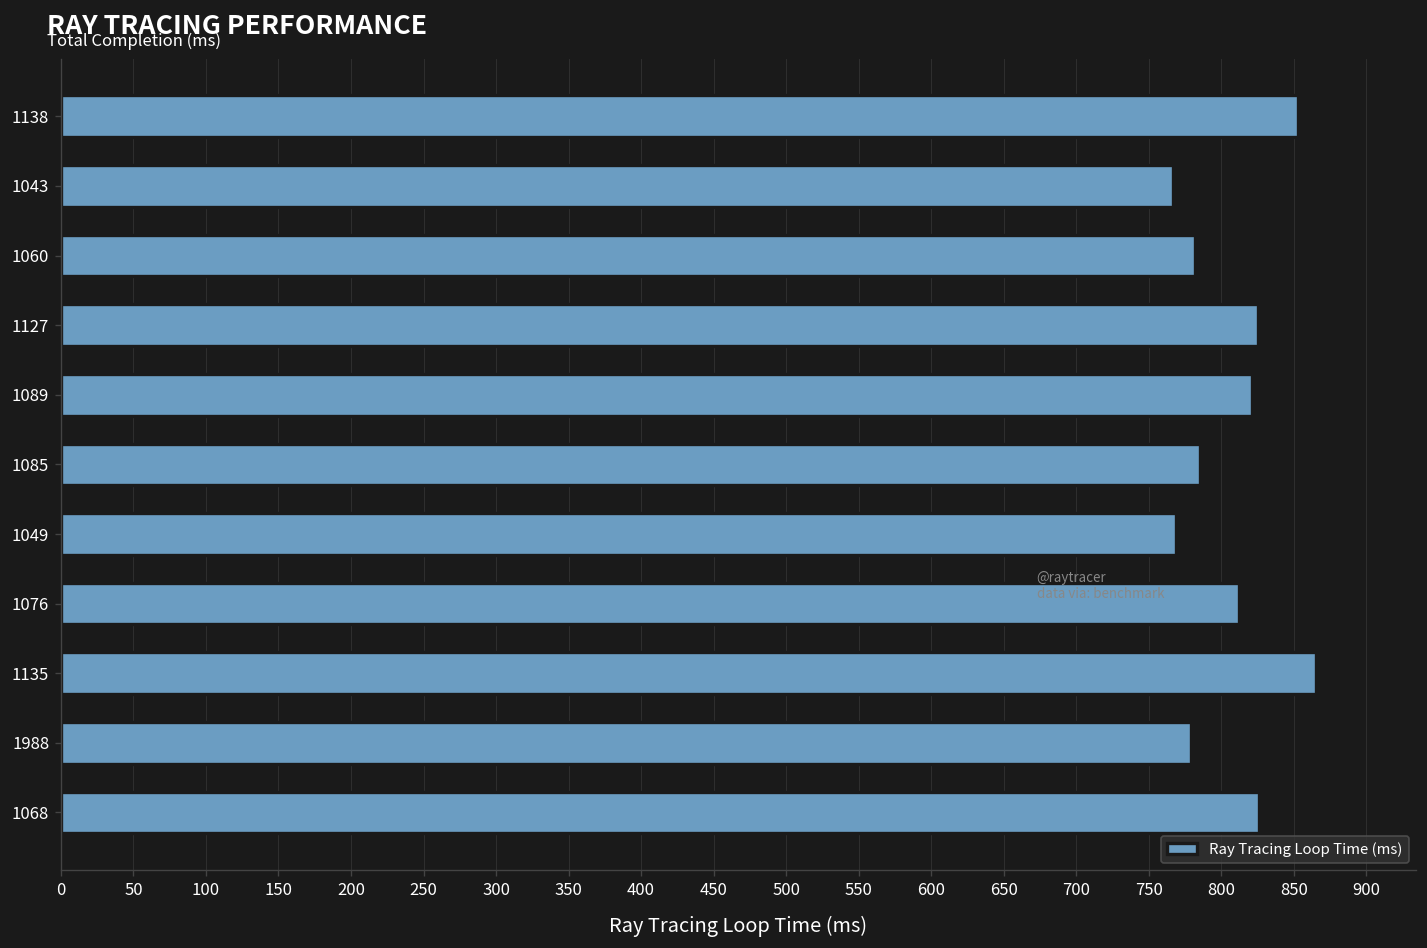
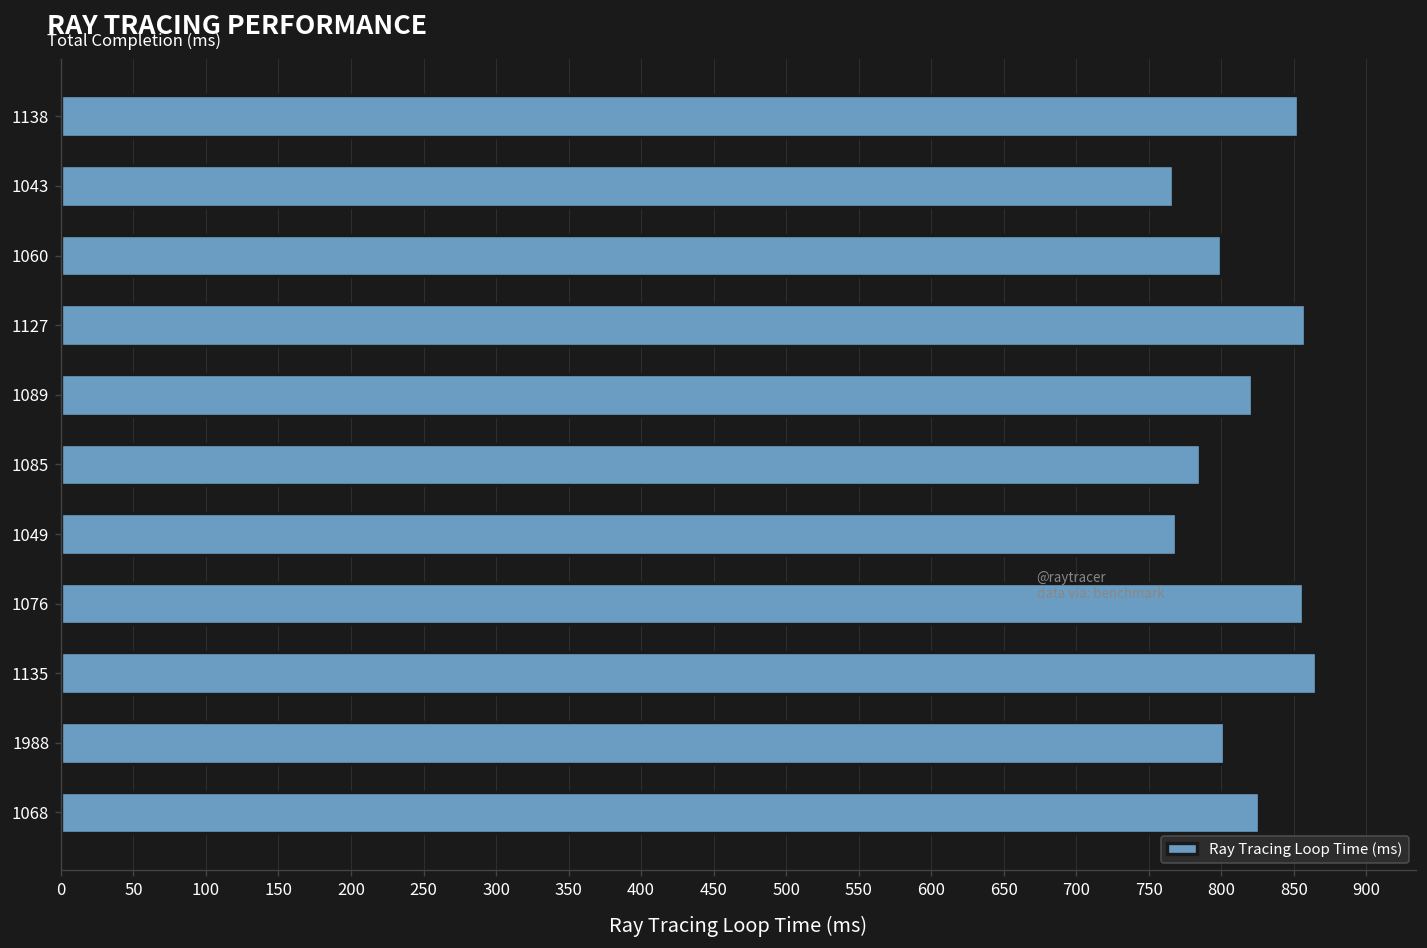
  {
    "1138": 853,
    "1043": 767,
-   "1060": 782,
-   "1127": 825,
+   "1060": 800,
+   "1127": 858,
    "1089": 821,
    "1085": 785,
    "1049": 769,
-   "1076": 812,
+   "1076": 856,
    "1135": 865,
-   "1988": 779,
+   "1988": 802,
    "1068": 826
  }
